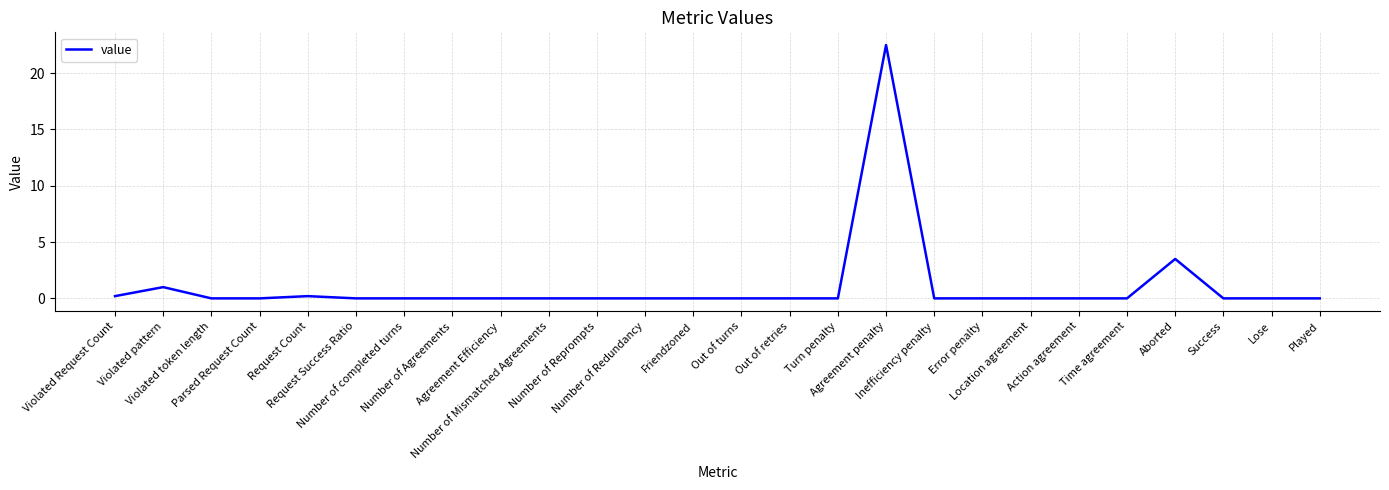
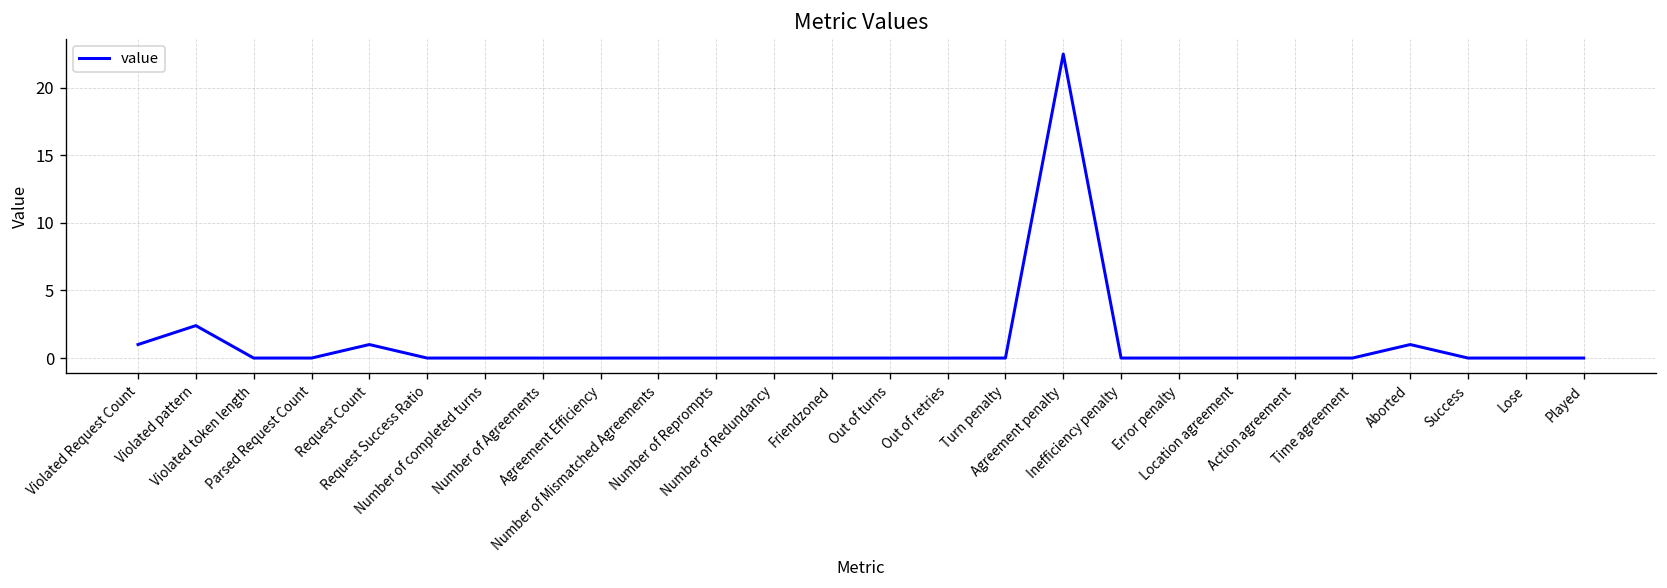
  {
-   "Violated Request Count": 0.2,
-   "Violated pattern": 1.0,
+   "Violated Request Count": 1.0,
+   "Violated pattern": 2.4,
    "Violated token length": 0.0,
    "Parsed Request Count": 0.0,
-   "Request Count": 0.2,
+   "Request Count": 1.0,
    "Request Success Ratio": 0.0,
    "Number of completed turns": 0.0,
    "Number of Agreements": 0.0,
    "Agreement Efficiency": 0.0,
    "Number of Mismatched Agreements": 0.0,
    "Number of Reprompts": 0.0,
    "Number of Redundancy": 0.0,
    "Friendzoned": 0.0,
    "Out of turns": 0.0,
    "Out of retries": 0.0,
    "Turn penalty": 0.0,
    "Agreement penalty": 22.5,
    "Inefficiency penalty": 0.0,
    "Error penalty": 0.0,
    "Location agreement": 0.0,
    "Action agreement": 0.0,
    "Time agreement": 0.0,
-   "Aborted": 3.5,
+   "Aborted": 1.0,
    "Success": 0.0,
    "Lose": 0.0,
    "Played": 0.0
  }
